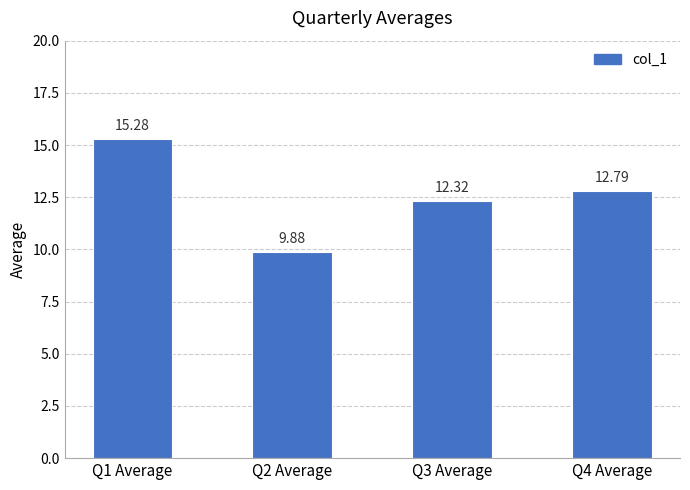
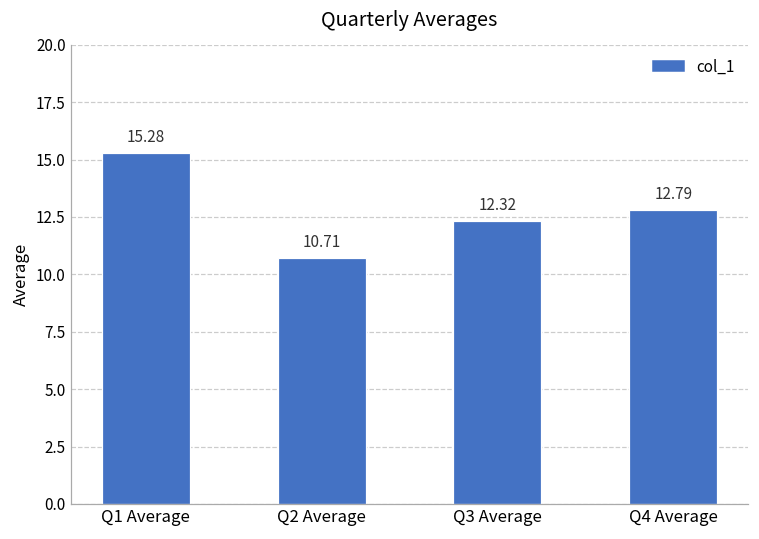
  {
    "Q1 Average": 15.28,
-   "Q2 Average": 9.88,
+   "Q2 Average": 10.71,
    "Q3 Average": 12.32,
    "Q4 Average": 12.79
  }
